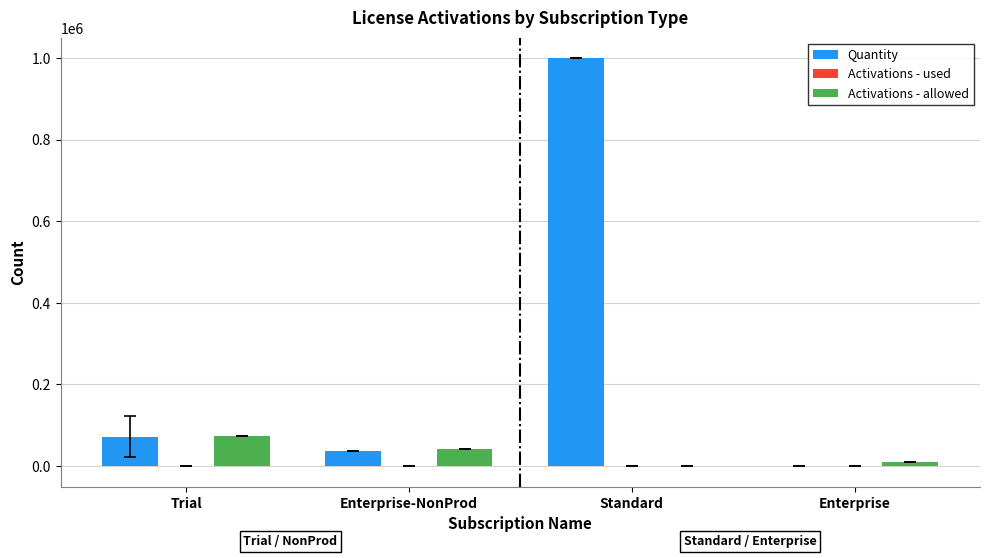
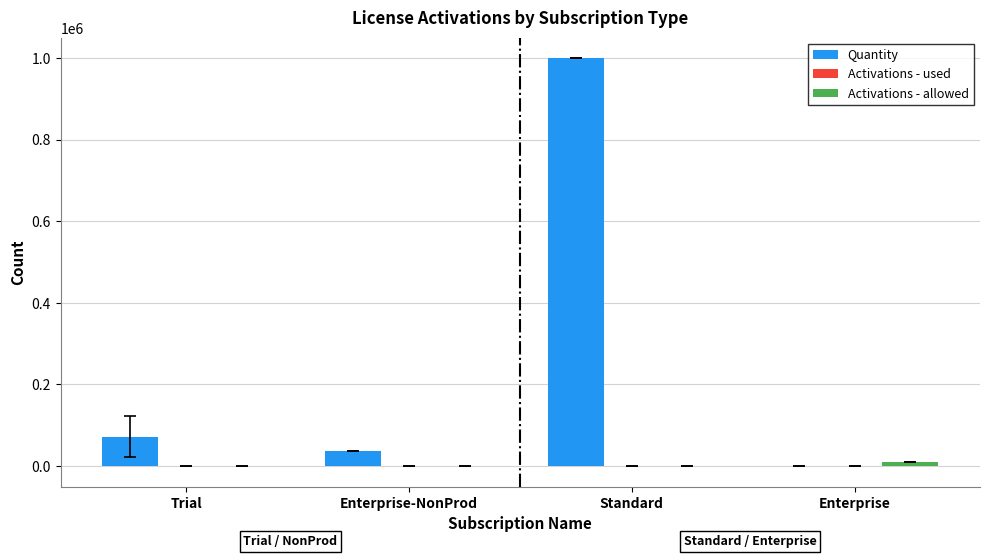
  {
    "Quantity": {
      "Trial": 70000,
      "Enterprise-NonProd": 40000,
      "Standard": 1000000
    },
    "Activations - used": {
      "Trial": 0,
      "Enterprise-NonProd": 0,
      "Standard": 0,
      "Enterprise": 0
    },
    "Activations - allowed": {
-     "Trial": 70000,
-     "Enterprise-NonProd": 40000,
+     "Trial": 0,
+     "Enterprise-NonProd": 0,
      "Enterprise": 10000
    }
  }
